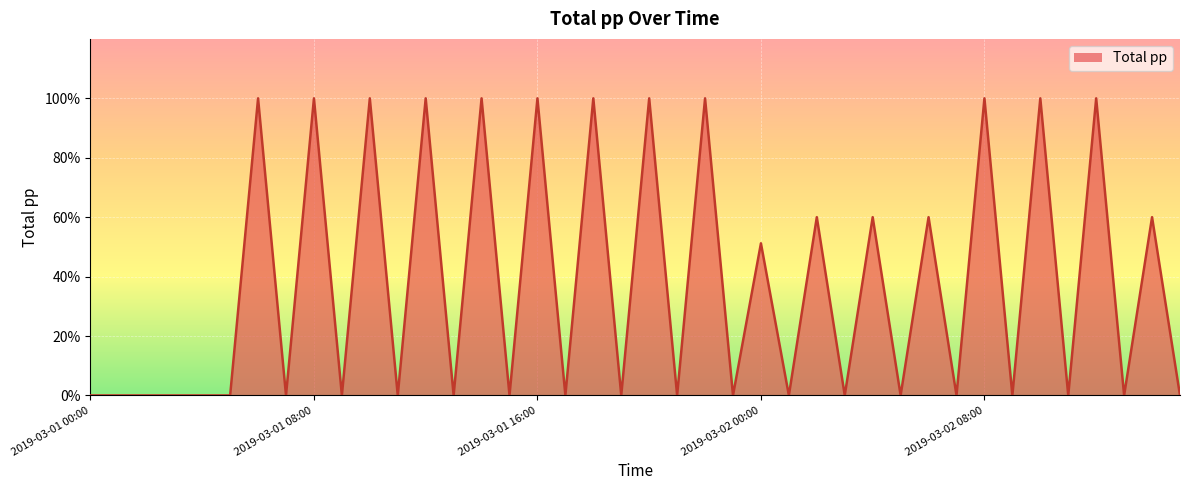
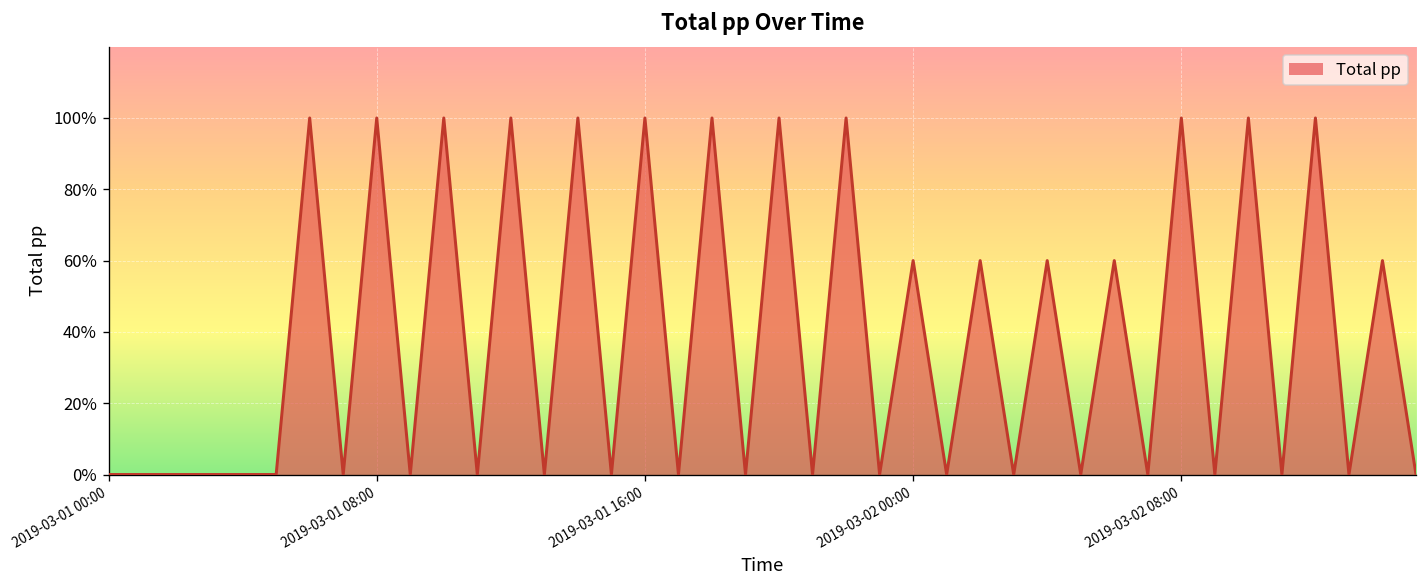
  {
    "2019-03-01 00:00": "0%",
    "2019-03-01 08:00": "100%",
    "2019-03-01 16:00": "100%",
-   "2019-03-02 00:00": "51%",
+   "2019-03-02 00:00": "60%",
    "2019-03-02 08:00": "100%"
  }
